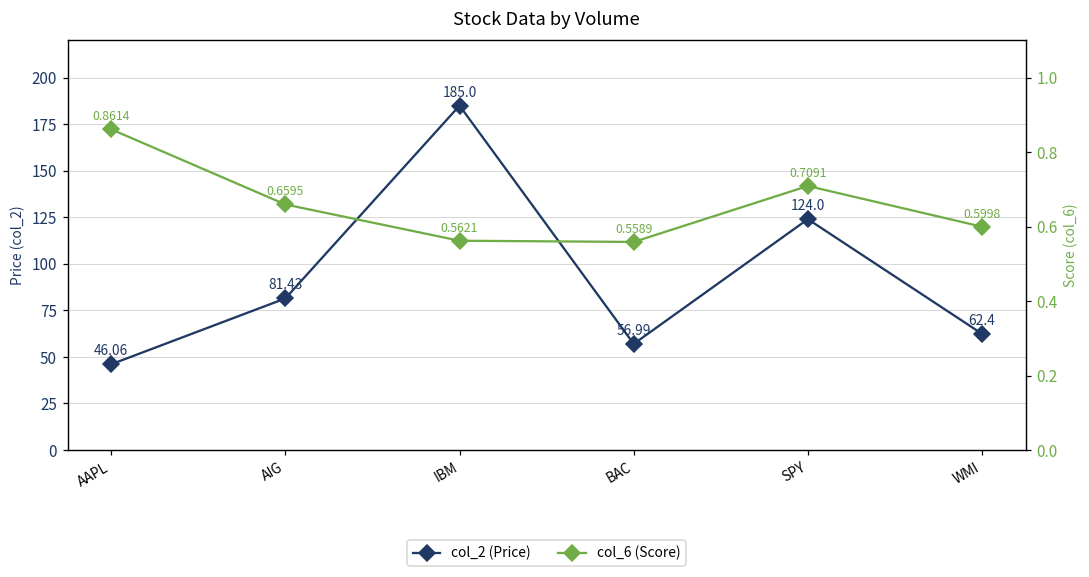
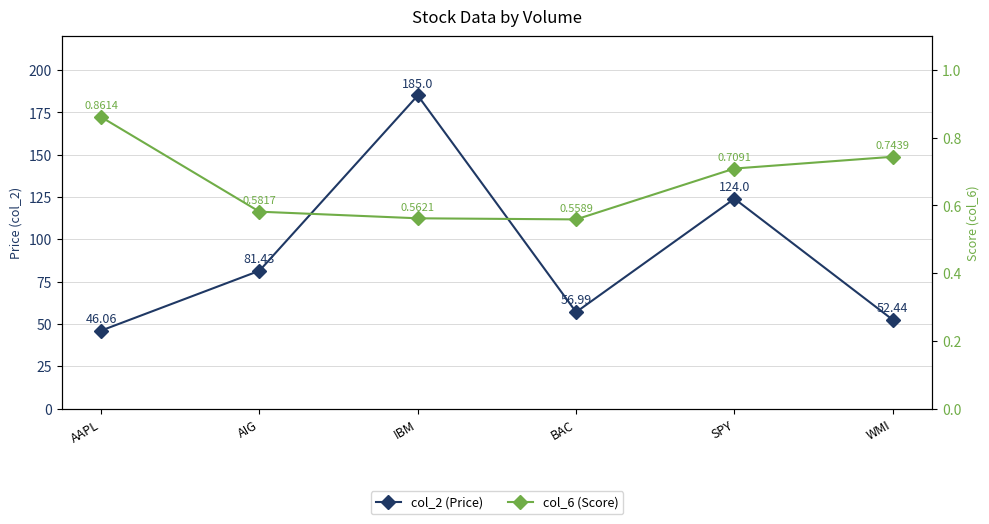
  {
    "col_2 (Price)": {
      "AAPL": 46.06,
      "AIG": 81.43,
      "IBM": 185.0,
      "BAC": 56.99,
      "SPY": 124.0,
-     "WMI": 62.4
+     "WMI": 52.44
    },
    "col_6 (Score)": {
      "AAPL": 0.8614,
-     "AIG": 0.6595,
+     "AIG": 0.5817,
      "IBM": 0.5621,
      "BAC": 0.5589,
      "SPY": 0.7091,
-     "WMI": 0.5998
+     "WMI": 0.7439
    }
  }
